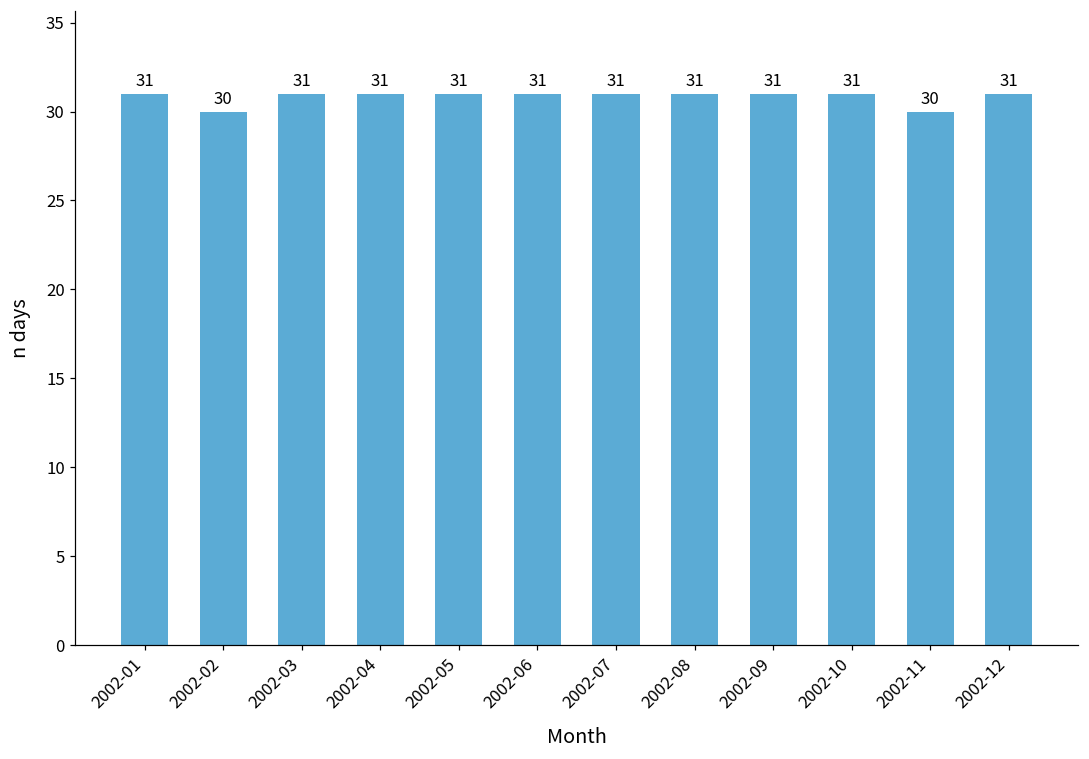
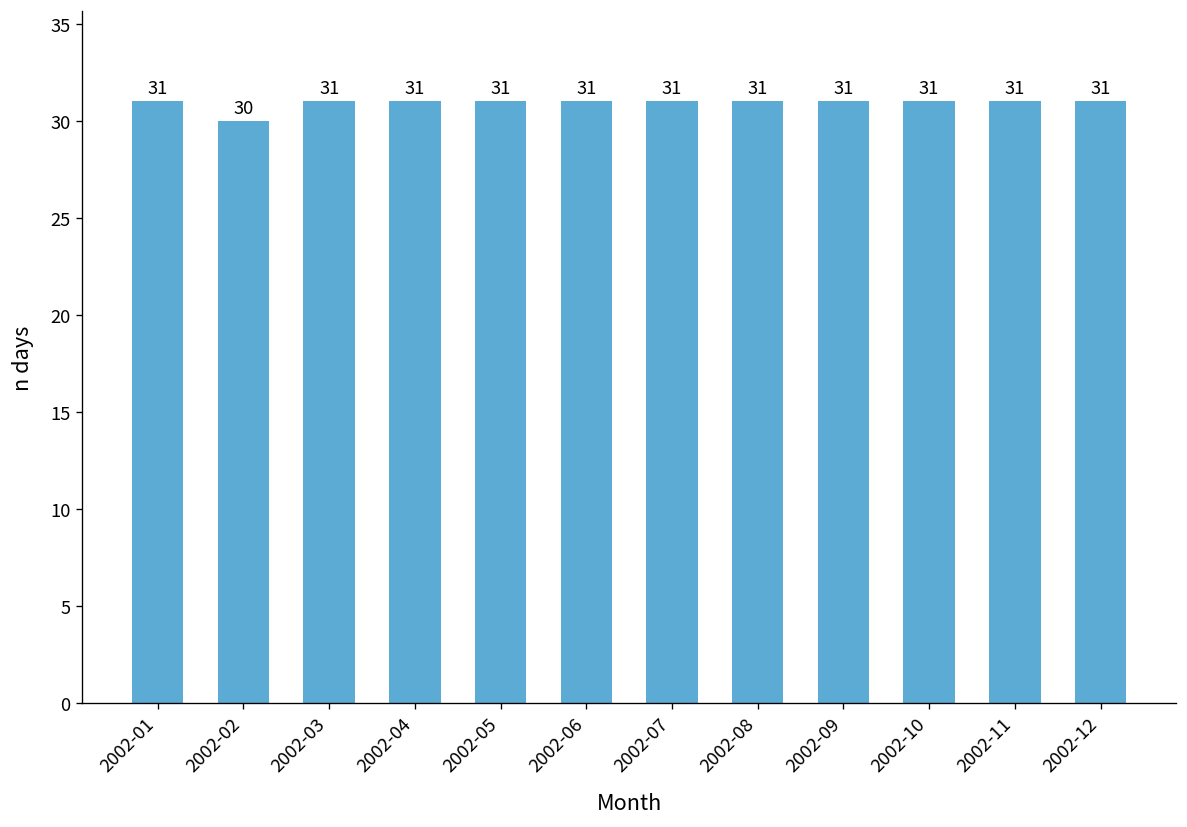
  {
    "2002-01": 31,
    "2002-02": 30,
    "2002-03": 31,
    "2002-04": 31,
    "2002-05": 31,
    "2002-06": 31,
    "2002-07": 31,
    "2002-08": 31,
    "2002-09": 31,
    "2002-10": 31,
-   "2002-11": 30,
+   "2002-11": 31,
    "2002-12": 31
  }
